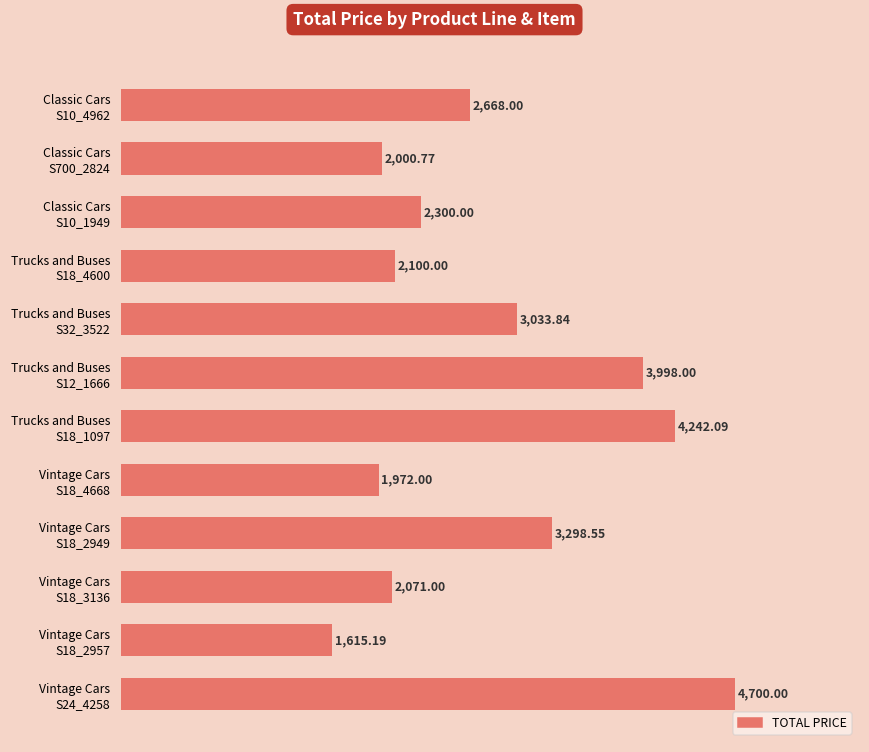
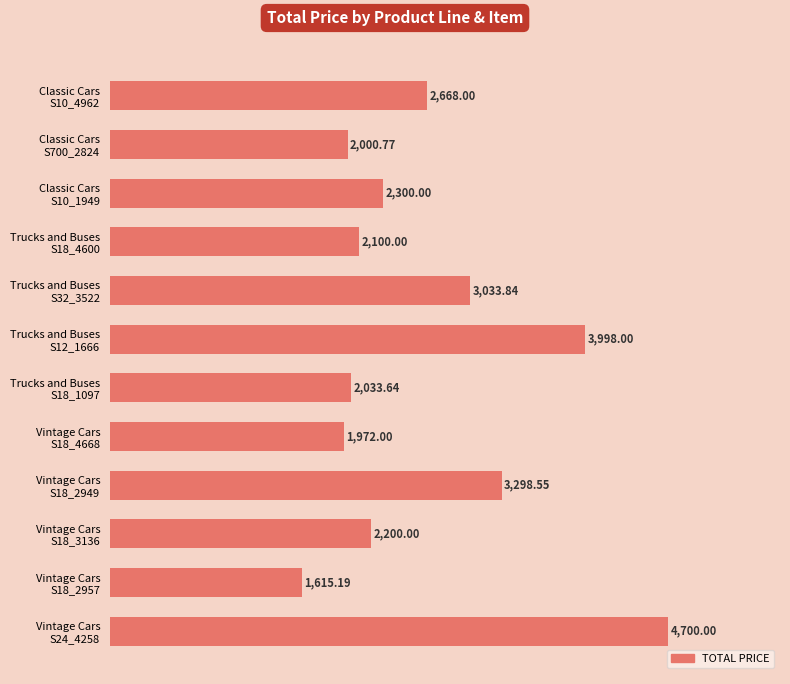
  {
    "Classic Cars S10_4962": "2,668.00",
    "Classic Cars S700_2824": "2,000.77",
    "Classic Cars S10_1949": "2,300.00",
    "Trucks and Buses S18_4600": "2,100.00",
    "Trucks and Buses S32_3522": "3,033.84",
    "Trucks and Buses S12_1666": "3,998.00",
-   "Trucks and Buses S18_1097": "4,242.09",
+   "Trucks and Buses S18_1097": "2,033.64",
    "Vintage Cars S18_4668": "1,972.00",
    "Vintage Cars S18_2949": "3,298.55",
-   "Vintage Cars S18_3136": "2,071.00",
+   "Vintage Cars S18_3136": "2,200.00",
    "Vintage Cars S18_2957": "1,615.19",
    "Vintage Cars S24_4258": "4,700.00"
  }
